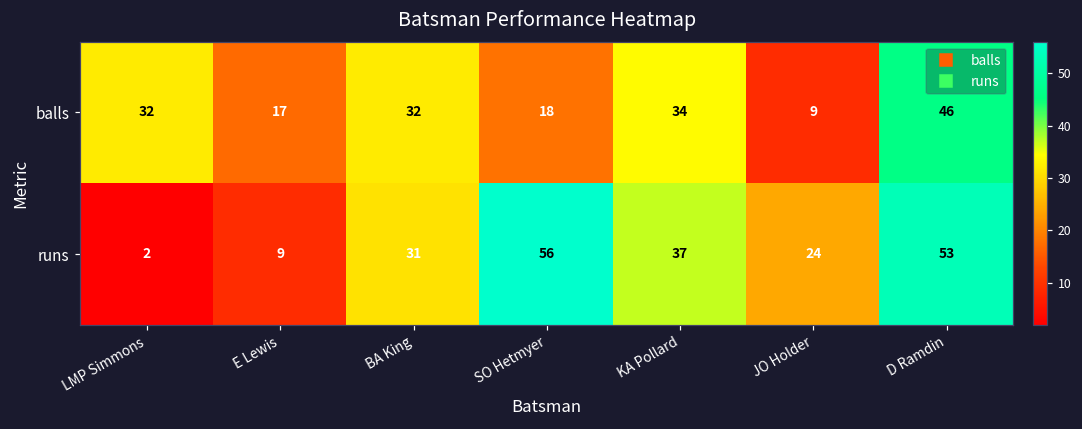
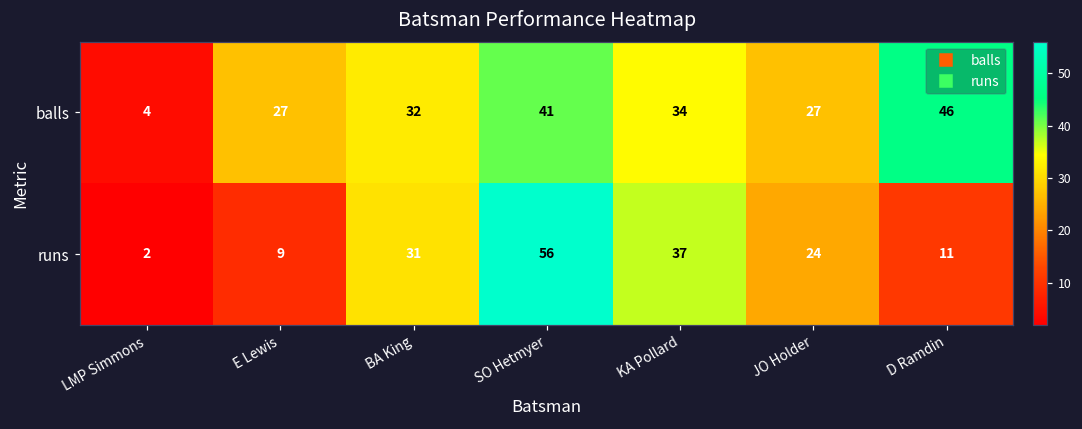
  {
    "balls": {
-     "LMP Simmons": 32,
-     "E Lewis": 17,
+     "LMP Simmons": 4,
+     "E Lewis": 27,
      "BA King": 32,
-     "SO Hetmyer": 18,
+     "SO Hetmyer": 41,
      "KA Pollard": 34,
-     "JO Holder": 9,
+     "JO Holder": 27,
      "D Ramdin": 46
    },
    "runs": {
      "LMP Simmons": 2,
      "E Lewis": 9,
      "BA King": 31,
      "SO Hetmyer": 56,
      "KA Pollard": 37,
      "JO Holder": 24,
-     "D Ramdin": 53
+     "D Ramdin": 11
    }
  }
